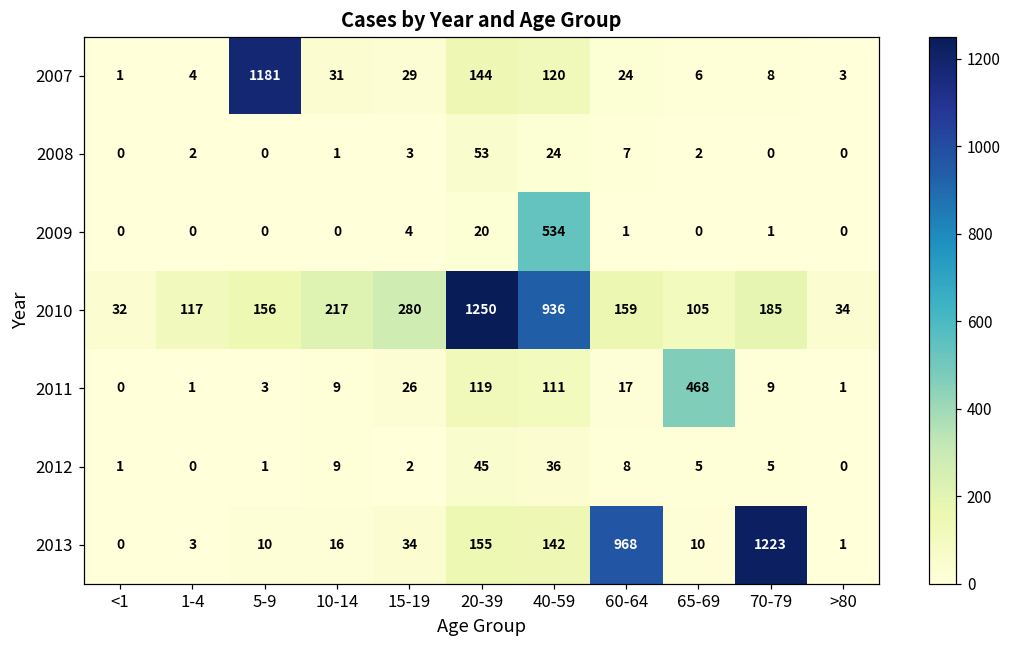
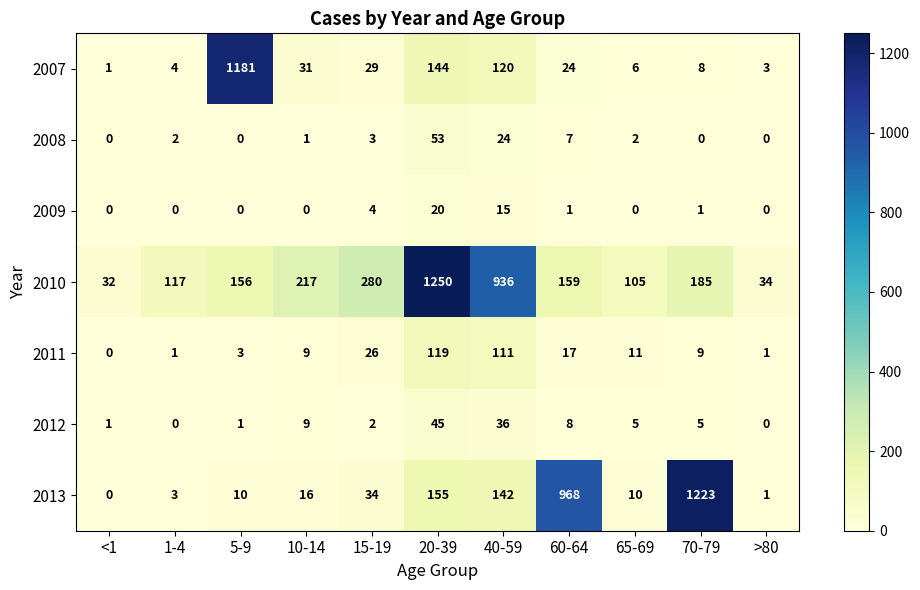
  {
    "2007": {
      "<1": 1,
      "1-4": 4,
      "5-9": 1181,
      "10-14": 31,
      "15-19": 29,
      "20-39": 144,
      "40-59": 120,
      "60-64": 24,
      "65-69": 6,
      "70-79": 8,
      ">80": 3
    },
    "2008": {
      "<1": 0,
      "1-4": 2,
      "5-9": 0,
      "10-14": 1,
      "15-19": 3,
      "20-39": 53,
      "40-59": 24,
      "60-64": 7,
      "65-69": 2,
      "70-79": 0,
      ">80": 0
    },
    "2009": {
      "<1": 0,
      "1-4": 0,
      "5-9": 0,
      "10-14": 0,
      "15-19": 4,
      "20-39": 20,
-     "40-59": 534,
+     "40-59": 15,
      "60-64": 1,
      "65-69": 0,
      "70-79": 1,
      ">80": 0
    },
    "2010": {
      "<1": 32,
      "1-4": 117,
      "5-9": 156,
      "10-14": 217,
      "15-19": 280,
      "20-39": 1250,
      "40-59": 936,
      "60-64": 159,
      "65-69": 105,
      "70-79": 185,
      ">80": 34
    },
    "2011": {
      "<1": 0,
      "1-4": 1,
      "5-9": 3,
      "10-14": 9,
      "15-19": 26,
      "20-39": 119,
      "40-59": 111,
      "60-64": 17,
-     "65-69": 468,
+     "65-69": 11,
      "70-79": 9,
      ">80": 1
    },
    "2012": {
      "<1": 1,
      "1-4": 0,
      "5-9": 1,
      "10-14": 9,
      "15-19": 2,
      "20-39": 45,
      "40-59": 36,
      "60-64": 8,
      "65-69": 5,
      "70-79": 5,
      ">80": 0
    },
    "2013": {
      "<1": 0,
      "1-4": 3,
      "5-9": 10,
      "10-14": 16,
      "15-19": 34,
      "20-39": 155,
      "40-59": 142,
      "60-64": 968,
      "65-69": 10,
      "70-79": 1223,
      ">80": 1
    }
  }
